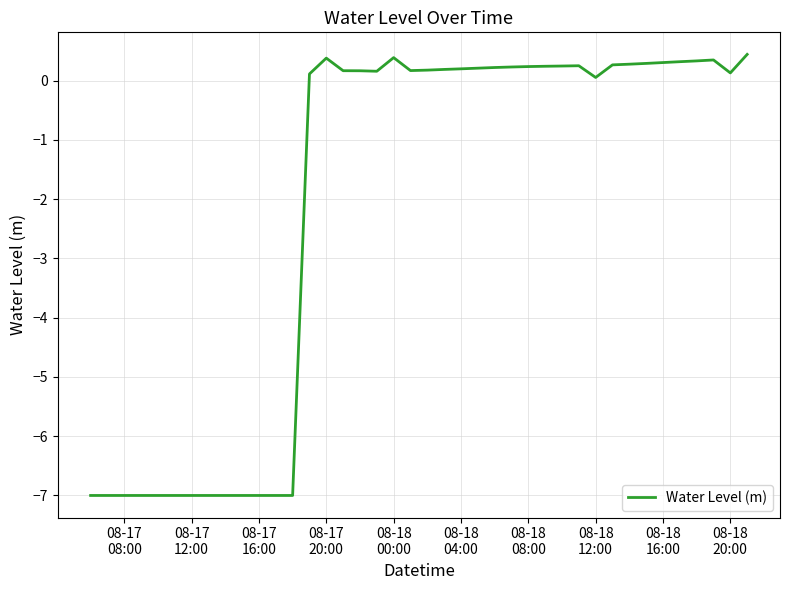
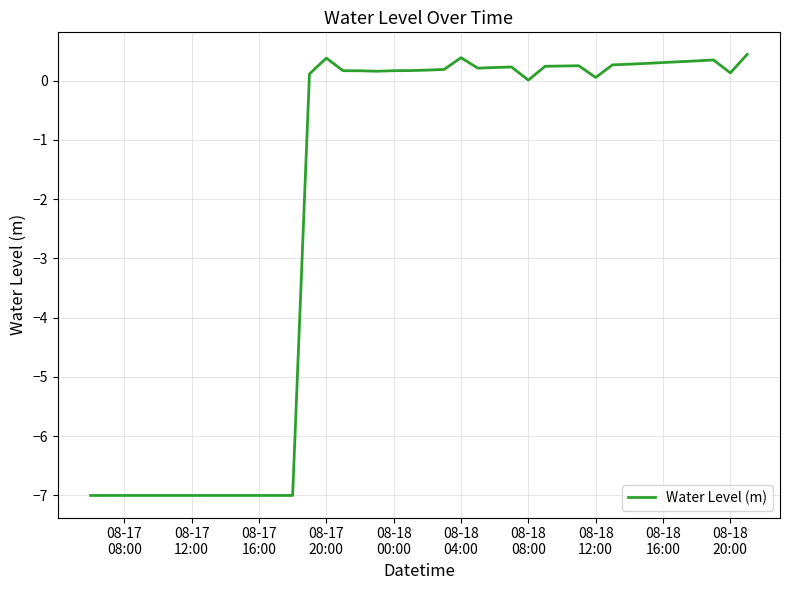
  {
    "08-17 08:00": -7.0,
    "08-17 12:00": -7.0,
    "08-17 16:00": -7.0,
    "08-17 20:00": 0.4,
-   "08-18 00:00": 0.4,
-   "08-18 04:00": 0.2,
-   "08-18 08:00": 0.2,
+   "08-18 00:00": 0.2,
+   "08-18 04:00": 0.4,
+   "08-18 08:00": 0.0,
    "08-18 12:00": 0.1,
    "08-18 16:00": 0.3,
    "08-18 20:00": 0.1
  }
